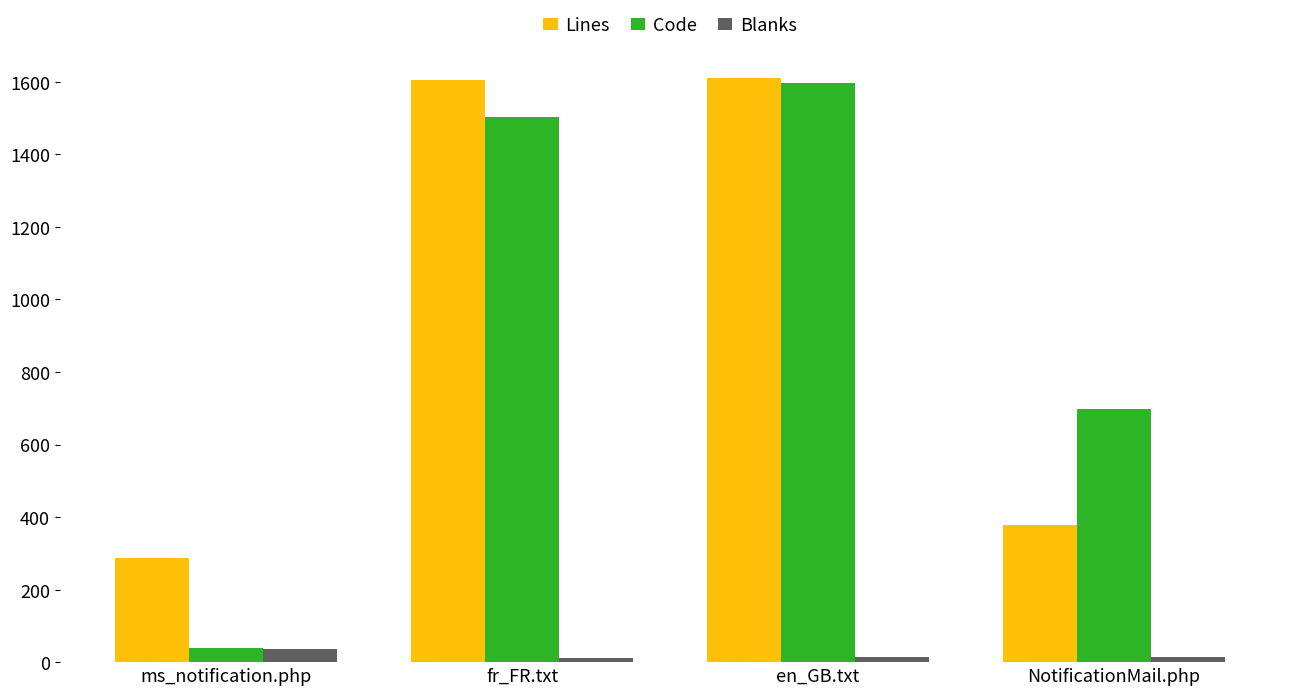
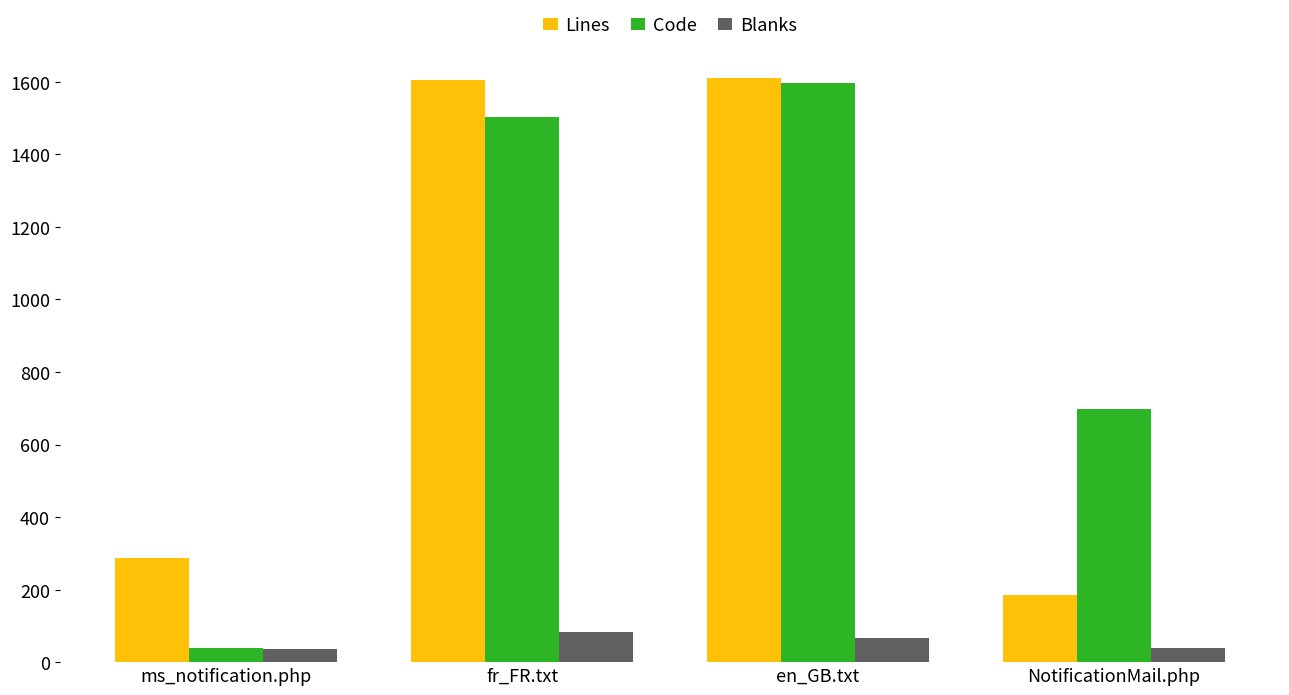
  {
    "Lines": {
      "ms_notification.php": 290,
      "fr_FR.txt": 1610,
      "en_GB.txt": 1610,
-     "NotificationMail.php": 380
+     "NotificationMail.php": 190
    },
    "Code": {
      "ms_notification.php": 40,
      "fr_FR.txt": 1500,
      "en_GB.txt": 1600,
      "NotificationMail.php": 700
    },
    "Blanks": {
      "ms_notification.php": 40,
-     "fr_FR.txt": 10,
-     "en_GB.txt": 10,
-     "NotificationMail.php": 10
+     "fr_FR.txt": 80,
+     "en_GB.txt": 70,
+     "NotificationMail.php": 40
    }
  }
